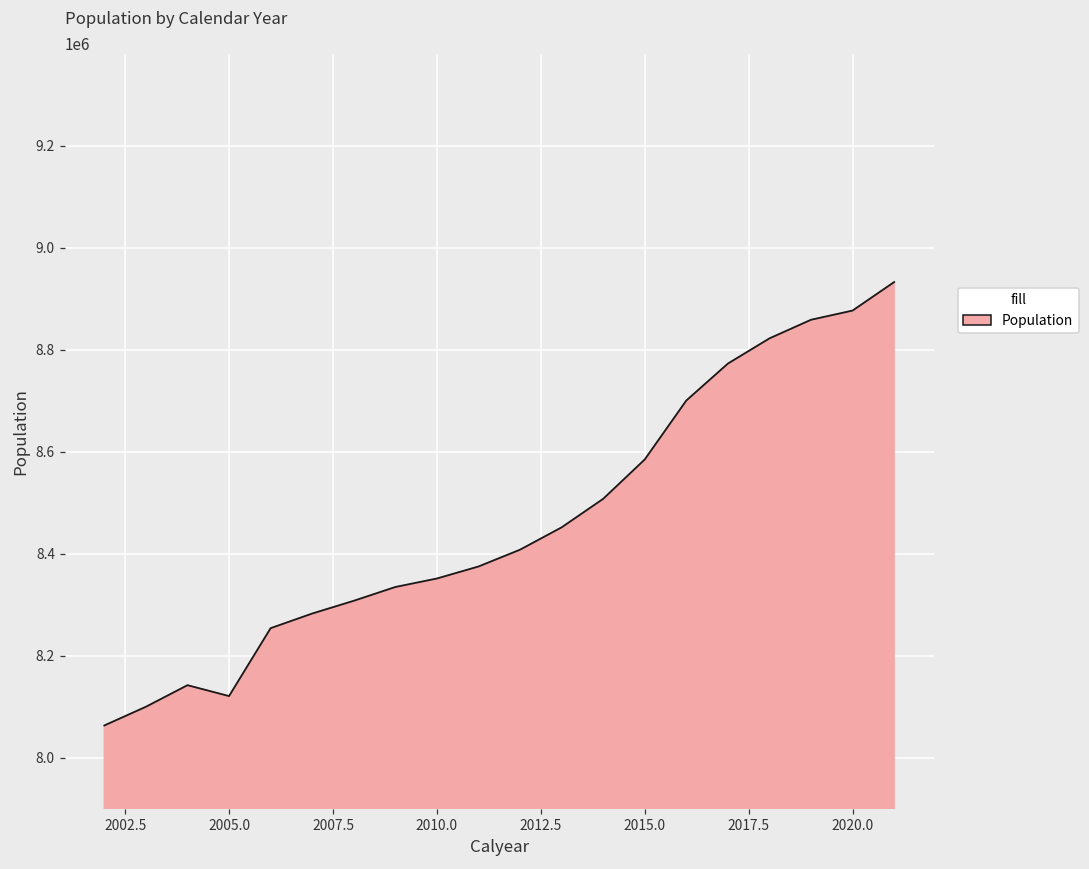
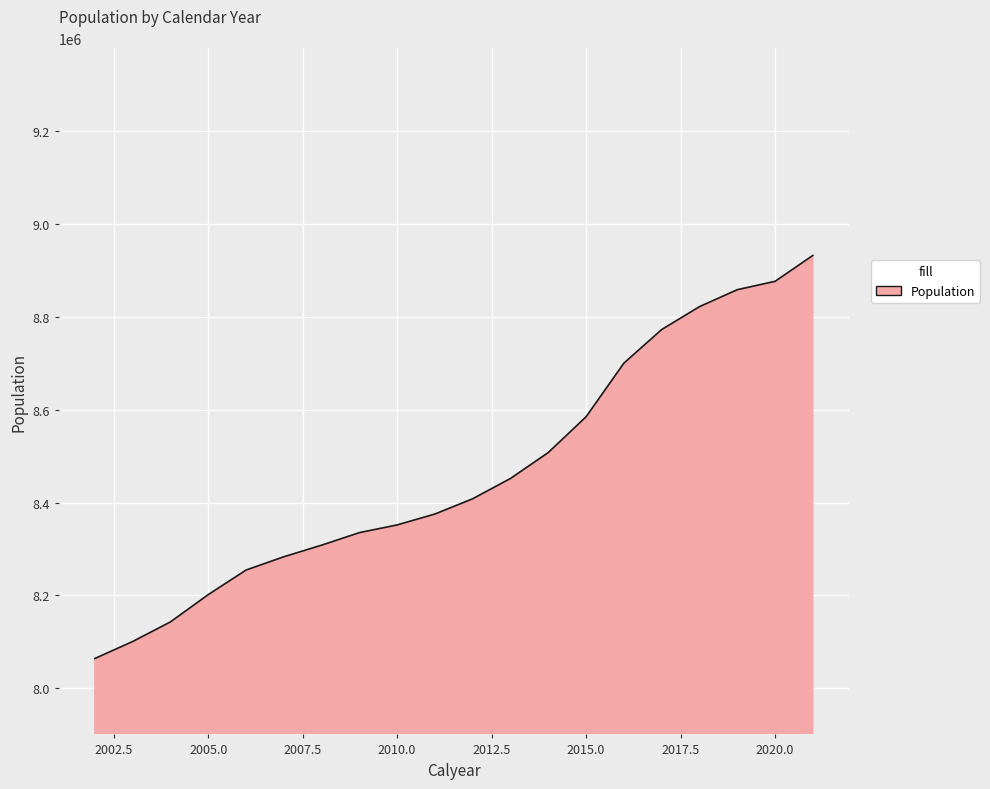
  {
-   "2005.0": 8120000,
+   "2005.0": 8200000,
    "2010.0": 8350000,
    "2015.0": 8580000,
    "2020.0": 8880000
  }
